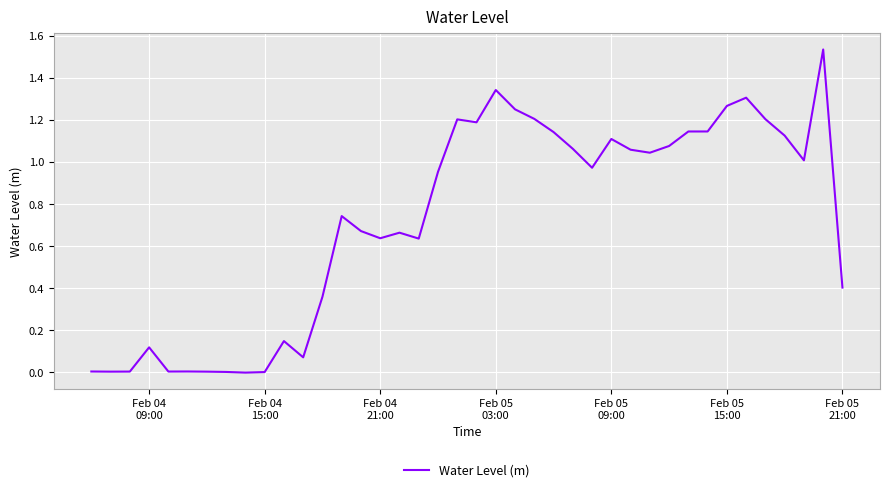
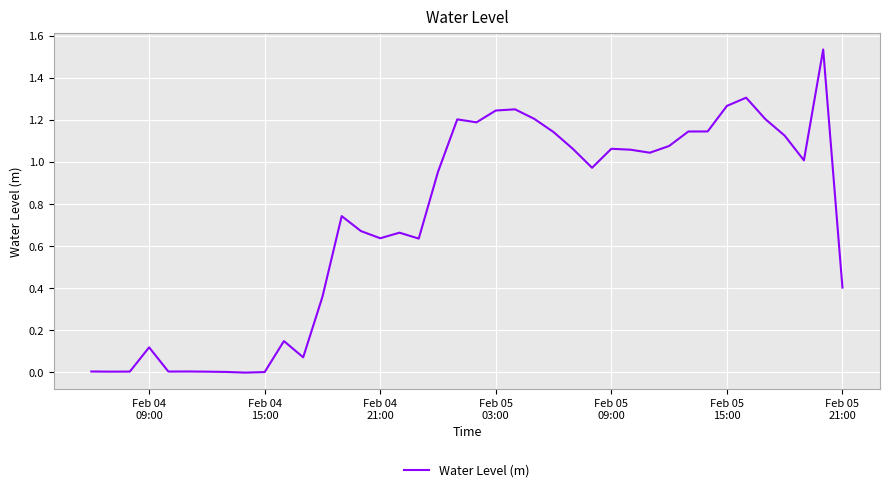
  {
    "Feb 04 09:00": 0.12,
    "Feb 04 15:00": 0.00,
    "Feb 04 21:00": 0.64,
-   "Feb 05 03:00": 1.34,
-   "Feb 05 09:00": 1.11,
+   "Feb 05 03:00": 1.24,
+   "Feb 05 09:00": 1.06,
    "Feb 05 15:00": 1.27,
    "Feb 05 21:00": 0.40
  }
